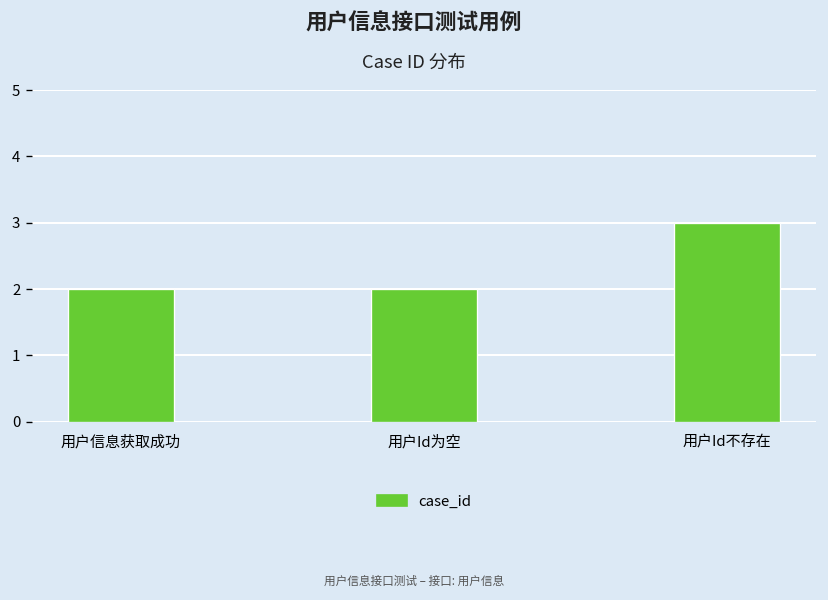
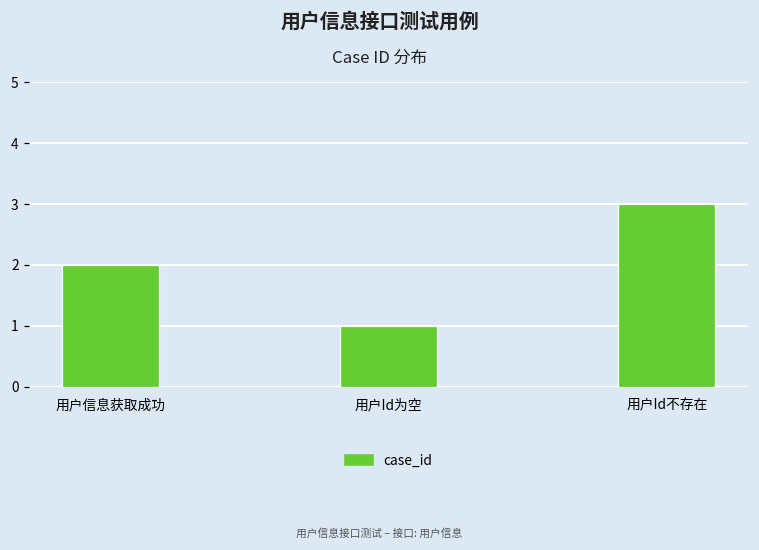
  {
    "用户信息获取成功": 2,
-   "用户Id为空": 2,
+   "用户Id为空": 1,
    "用户Id不存在": 3
  }
